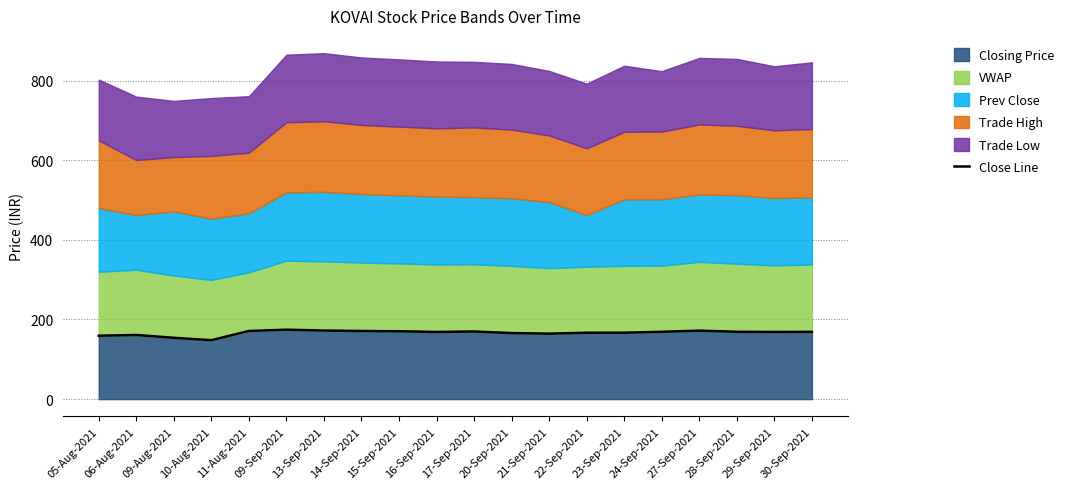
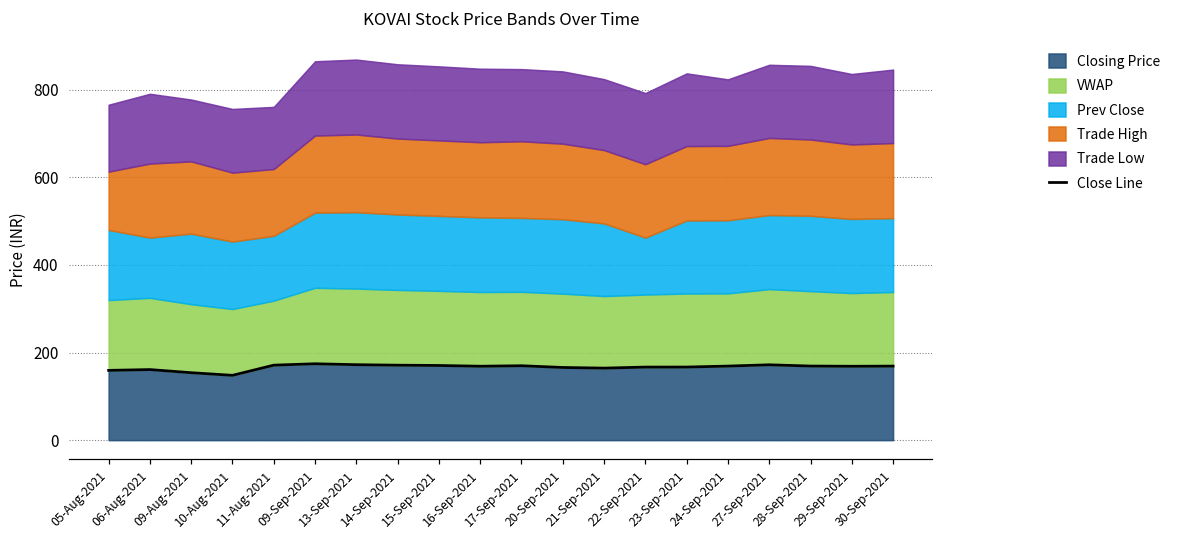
  {
    "Closing Price": {
      "05-Aug-2021": 160,
      "06-Aug-2021": 160,
      "09-Aug-2021": 150,
      "10-Aug-2021": 150,
      "11-Aug-2021": 170,
      "09-Sep-2021": 170,
      "13-Sep-2021": 170,
      "14-Sep-2021": 170,
      "15-Sep-2021": 170,
      "16-Sep-2021": 170,
      "17-Sep-2021": 170,
      "20-Sep-2021": 170,
      "21-Sep-2021": 160,
      "22-Sep-2021": 170,
      "23-Sep-2021": 170,
      "24-Sep-2021": 170,
      "27-Sep-2021": 170,
      "28-Sep-2021": 170,
      "29-Sep-2021": 170,
      "30-Sep-2021": 170
    },
    "VWAP": {
      "05-Aug-2021": 160,
      "06-Aug-2021": 160,
      "09-Aug-2021": 160,
      "10-Aug-2021": 150,
      "11-Aug-2021": 150,
      "09-Sep-2021": 170,
      "13-Sep-2021": 170,
      "14-Sep-2021": 170,
      "15-Sep-2021": 170,
      "16-Sep-2021": 170,
      "17-Sep-2021": 170,
      "20-Sep-2021": 170,
      "21-Sep-2021": 160,
      "22-Sep-2021": 170,
      "23-Sep-2021": 170,
      "24-Sep-2021": 170,
      "27-Sep-2021": 170,
      "28-Sep-2021": 170,
      "29-Sep-2021": 170,
      "30-Sep-2021": 170
    },
    "Prev Close": {
      "05-Aug-2021": 160,
      "06-Aug-2021": 140,
      "09-Aug-2021": 160,
      "10-Aug-2021": 150,
      "11-Aug-2021": 150,
      "09-Sep-2021": 170,
      "13-Sep-2021": 170,
      "14-Sep-2021": 170,
      "15-Sep-2021": 170,
      "16-Sep-2021": 170,
      "17-Sep-2021": 170,
      "20-Sep-2021": 170,
      "21-Sep-2021": 170,
      "22-Sep-2021": 130,
      "23-Sep-2021": 170,
      "24-Sep-2021": 170,
      "27-Sep-2021": 170,
      "28-Sep-2021": 170,
      "29-Sep-2021": 170,
      "30-Sep-2021": 170
    },
    "Trade High": {
-     "05-Aug-2021": 170,
-     "06-Aug-2021": 140,
-     "09-Aug-2021": 140,
+     "05-Aug-2021": 130,
+     "06-Aug-2021": 170,
+     "09-Aug-2021": 160,
      "10-Aug-2021": 160,
      "11-Aug-2021": 150,
      "09-Sep-2021": 180,
      "13-Sep-2021": 180,
      "14-Sep-2021": 170,
      "15-Sep-2021": 170,
      "16-Sep-2021": 170,
      "17-Sep-2021": 170,
      "20-Sep-2021": 170,
      "21-Sep-2021": 170,
      "22-Sep-2021": 170,
      "23-Sep-2021": 170,
      "24-Sep-2021": 170,
      "27-Sep-2021": 180,
      "28-Sep-2021": 170,
      "29-Sep-2021": 170,
      "30-Sep-2021": 170
    },
    "Trade Low": {
      "05-Aug-2021": 150,
      "06-Aug-2021": 160,
      "09-Aug-2021": 140,
      "10-Aug-2021": 150,
      "11-Aug-2021": 140,
      "09-Sep-2021": 170,
      "13-Sep-2021": 170,
      "14-Sep-2021": 170,
      "15-Sep-2021": 170,
      "16-Sep-2021": 170,
      "17-Sep-2021": 160,
      "20-Sep-2021": 160,
      "21-Sep-2021": 160,
      "22-Sep-2021": 160,
      "23-Sep-2021": 170,
      "24-Sep-2021": 150,
      "27-Sep-2021": 170,
      "28-Sep-2021": 170,
      "29-Sep-2021": 160,
      "30-Sep-2021": 170
    }
  }
